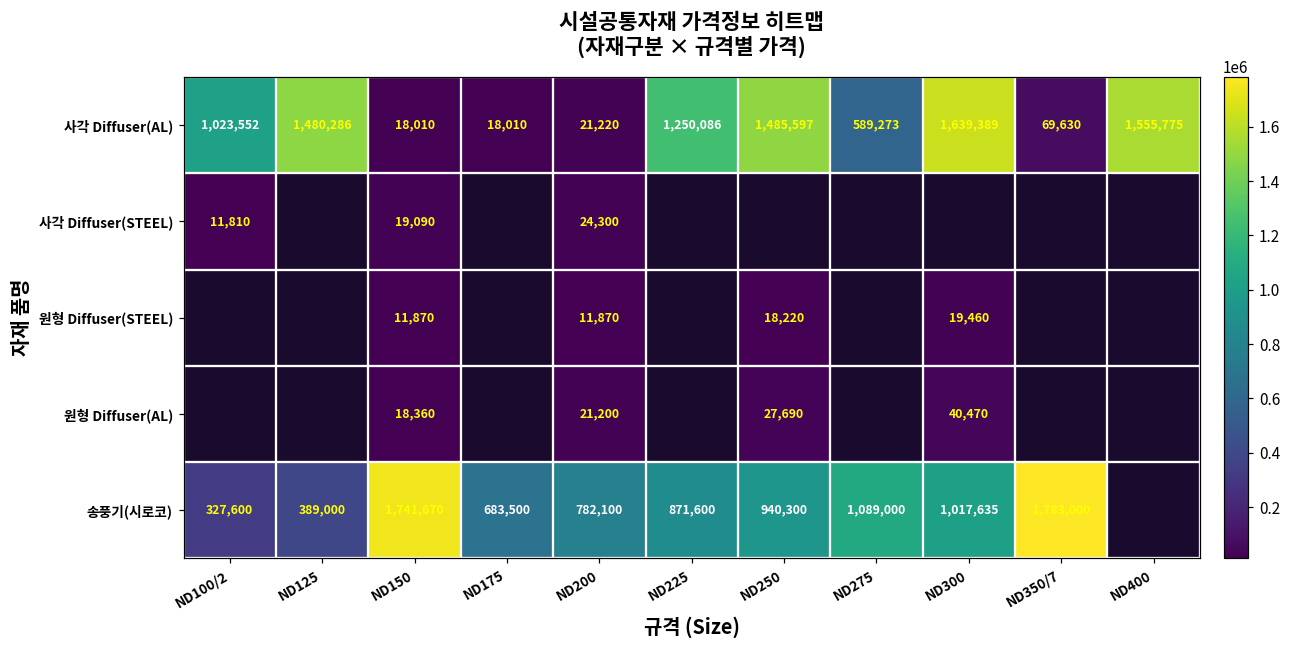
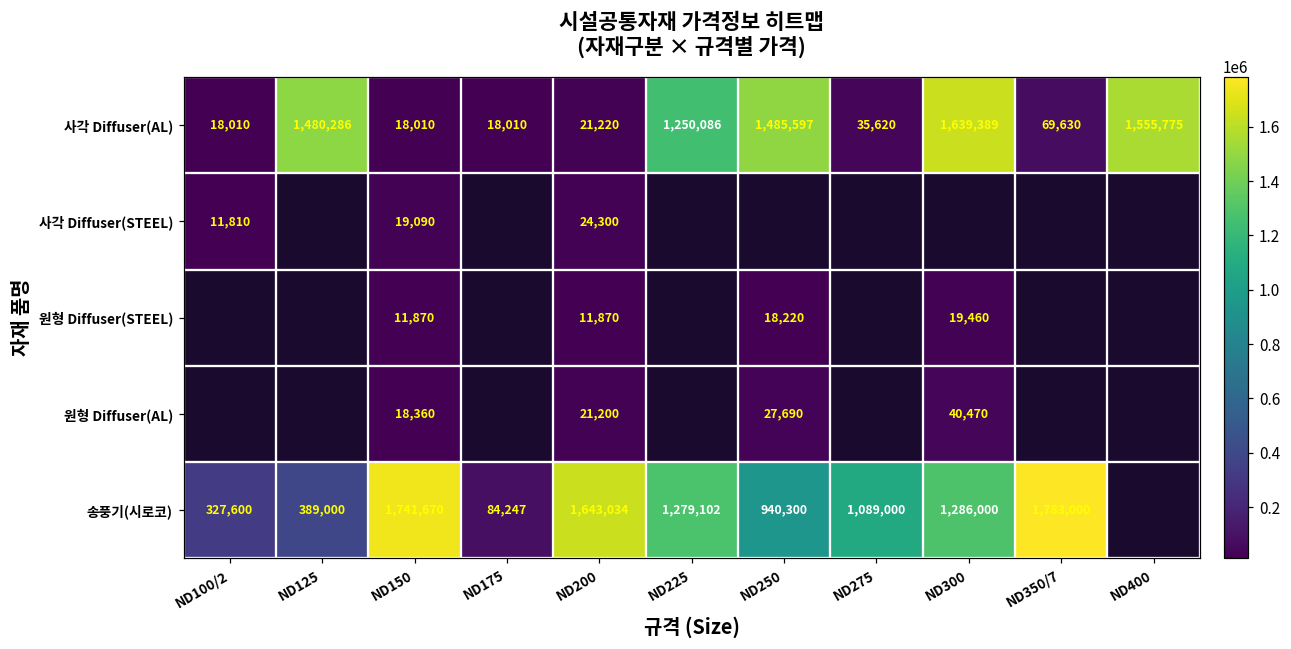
  {
    "사각 Diffuser(AL)": {
-     "ND100/2": "1,023,552",
+     "ND100/2": "18,010",
      "ND125": "1,480,286",
      "ND150": "18,010",
      "ND175": "18,010",
      "ND200": "21,220",
      "ND225": "1,250,086",
      "ND250": "1,485,597",
-     "ND275": "589,273",
+     "ND275": "35,620",
      "ND300": "1,639,389",
      "ND350/7": "69,630",
      "ND400": "1,555,775"
    },
    "사각 Diffuser(STEEL)": {
      "ND100/2": "11,810",
      "ND150": "19,090",
      "ND200": "24,300"
    },
    "원형 Diffuser(STEEL)": {
      "ND150": "11,870",
      "ND200": "11,870",
      "ND250": "18,220",
      "ND300": "19,460"
    },
    "원형 Diffuser(AL)": {
      "ND150": "18,360",
      "ND200": "21,200",
      "ND250": "27,690",
      "ND300": "40,470"
    },
    "송풍기(시로코)": {
      "ND100/2": "327,600",
      "ND125": "389,000",
-     "ND175": "683,500",
-     "ND200": "782,100",
-     "ND225": "871,600",
+     "ND175": "84,247",
+     "ND200": "1,643,034",
+     "ND225": "1,279,102",
      "ND250": "940,300",
      "ND275": "1,089,000",
-     "ND300": "1,017,635"
+     "ND300": "1,286,000"
    }
  }
